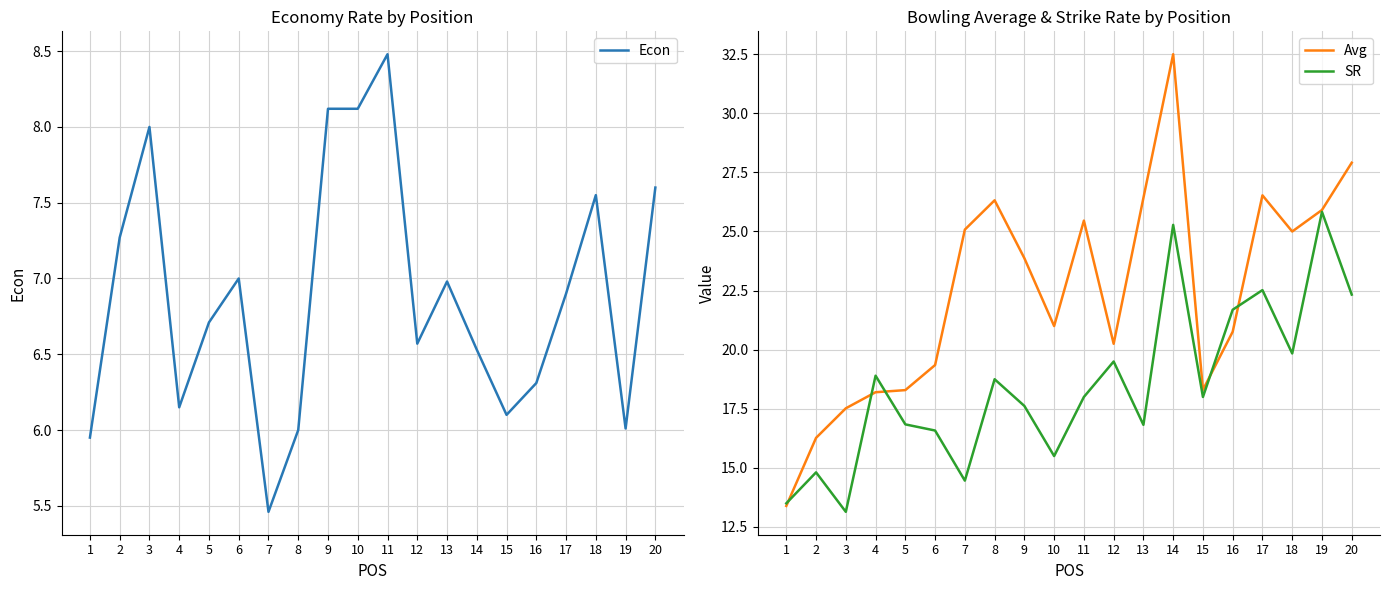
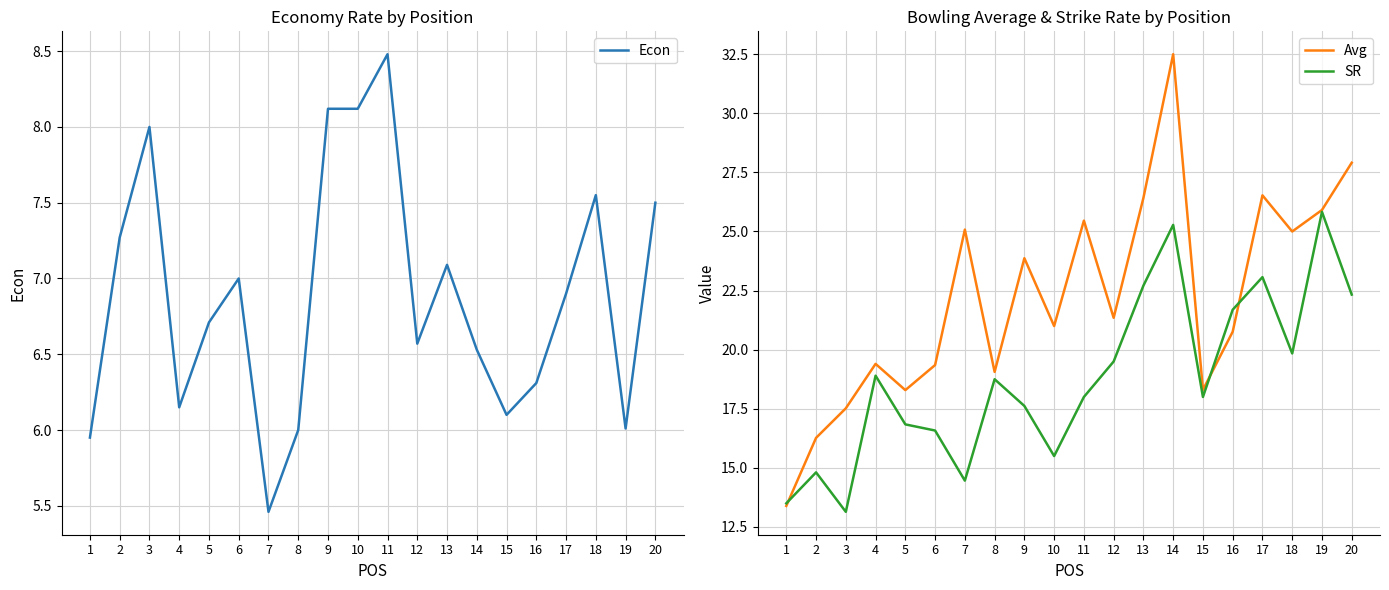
  {
    "Economy Rate by Position": {
      "1": 5.95,
      "2": 7.27,
      "3": 8.00,
      "4": 6.15,
      "5": 6.71,
      "6": 7.00,
      "7": 5.46,
      "8": 6.00,
      "9": 8.12,
      "10": 8.12,
      "11": 8.48,
      "12": 6.57,
-     "13": 6.98,
+     "13": 7.09,
      "14": 6.53,
      "15": 6.10,
      "16": 6.31,
      "17": 6.90,
      "18": 7.55,
      "19": 6.01,
-     "20": 7.6
+     "20": 7.5
    },
    "Bowling Average & Strike Rate by Position": {
      "Avg": {
        "1": 13.4,
        "2": 16.3,
        "3": 17.5,
-       "4": 18.2,
+       "4": 19.4,
        "5": 18.3,
        "6": 19.4,
        "7": 25.1,
-       "8": 26.3,
+       "8": 19.1,
        "9": 23.9,
        "10": 21.0,
        "11": 25.5,
-       "12": 20.3,
+       "12": 21.4,
        "13": 26.4,
        "14": 32.5,
        "15": 18.3,
        "16": 20.8,
        "17": 26.5,
        "18": 25.0,
        "20": 27.9
      },
      "SR": {
        "1": 13.5,
        "2": 14.8,
        "3": 13.1,
        "4": 18.9,
        "5": 16.8,
        "6": 16.6,
        "7": 14.5,
        "8": 18.8,
        "9": 17.6,
        "10": 15.5,
        "11": 18.0,
        "12": 19.5,
-       "13": 16.8,
+       "13": 22.7,
        "14": 25.3,
        "15": 18.0,
        "16": 21.7,
-       "17": 22.5,
+       "17": 23.1,
        "18": 19.8,
        "20": 22.3
      }
    }
  }
